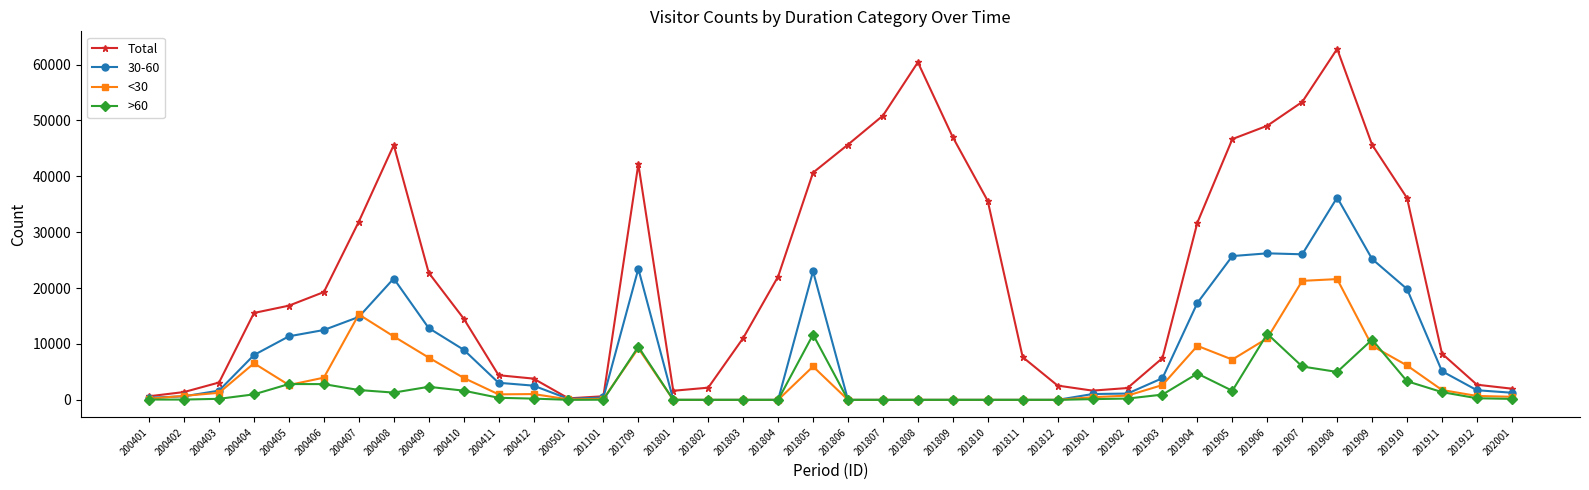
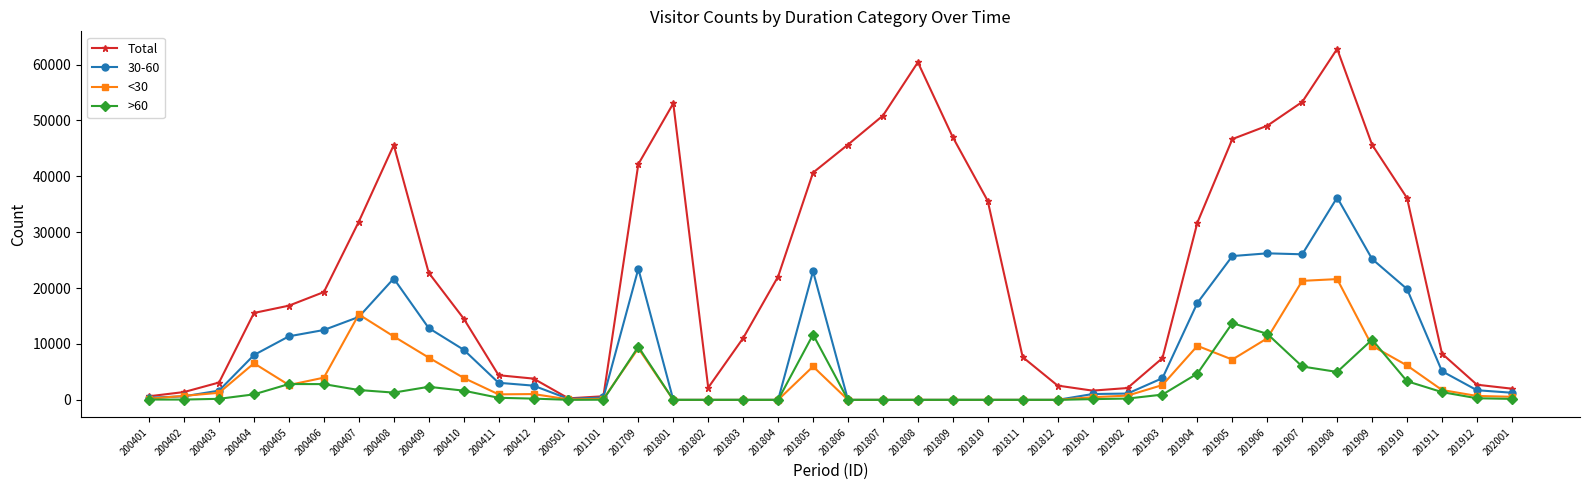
  {
    "Total": {
      "200402": 1000,
      "200403": 3000,
      "200404": 16000,
      "200405": 17000,
      "200406": 19000,
      "200407": 32000,
      "200408": 46000,
      "200409": 23000,
      "200410": 15000,
      "200411": 4000,
      "200412": 4000,
      "201709": 42000,
-     "201801": 2000,
+     "201801": 53000,
      "201802": 2000,
      "201803": 11000,
      "201804": 22000,
      "201805": 41000,
      "201806": 46000,
      "201807": 51000,
      "201808": 60000,
      "201809": 47000,
      "201810": 36000,
      "201811": 8000,
      "201812": 3000,
      "201901": 2000,
      "201902": 2000,
      "201903": 7000,
      "201904": 32000,
      "201905": 47000,
      "201906": 49000,
      "201907": 53000,
      "201908": 63000,
      "201909": 46000,
      "201910": 36000,
      "201911": 8000,
      "201912": 3000,
      "202001": 2000
    },
    "30-60": {
      "200404": 8000,
      "200405": 11000,
      "200406": 13000,
      "200408": 22000,
      "200409": 13000,
      "200410": 9000,
      "200411": 3000,
      "200412": 3000,
      "201709": 23000,
      "201805": 23000,
      "201901": 1000,
      "201903": 4000,
      "201904": 17000,
      "201905": 26000,
      "201906": 26000,
      "201907": 26000,
      "201908": 36000,
      "201909": 25000,
      "201910": 20000,
      "201911": 5000,
      "201912": 2000,
      "202001": 1000
    },
    "<30": {
      "200404": 7000,
      "200406": 4000,
      "200408": 11000,
      "200409": 8000,
      "200410": 4000,
      "200411": 1000,
      "200412": 1000,
      "201805": 6000,
      "201903": 3000,
      "201904": 10000,
      "201905": 7000,
      "201906": 11000,
      "201907": 21000,
      "201908": 22000,
      "201909": 10000,
      "201910": 6000
    },
    ">60": {
      "200402": 0,
      "200403": 0,
      "200404": 1000,
      "200406": 3000,
      "200407": 2000,
      "200408": 1000,
      "200409": 2000,
      "200410": 2000,
      "200411": 0,
      "200412": 0,
      "201805": 12000,
      "201902": 0,
      "201903": 1000,
      "201904": 5000,
-     "201905": 2000,
+     "201905": 14000,
      "201906": 12000,
      "201907": 6000,
      "201908": 5000,
      "201909": 11000,
      "201910": 3000
    }
  }
